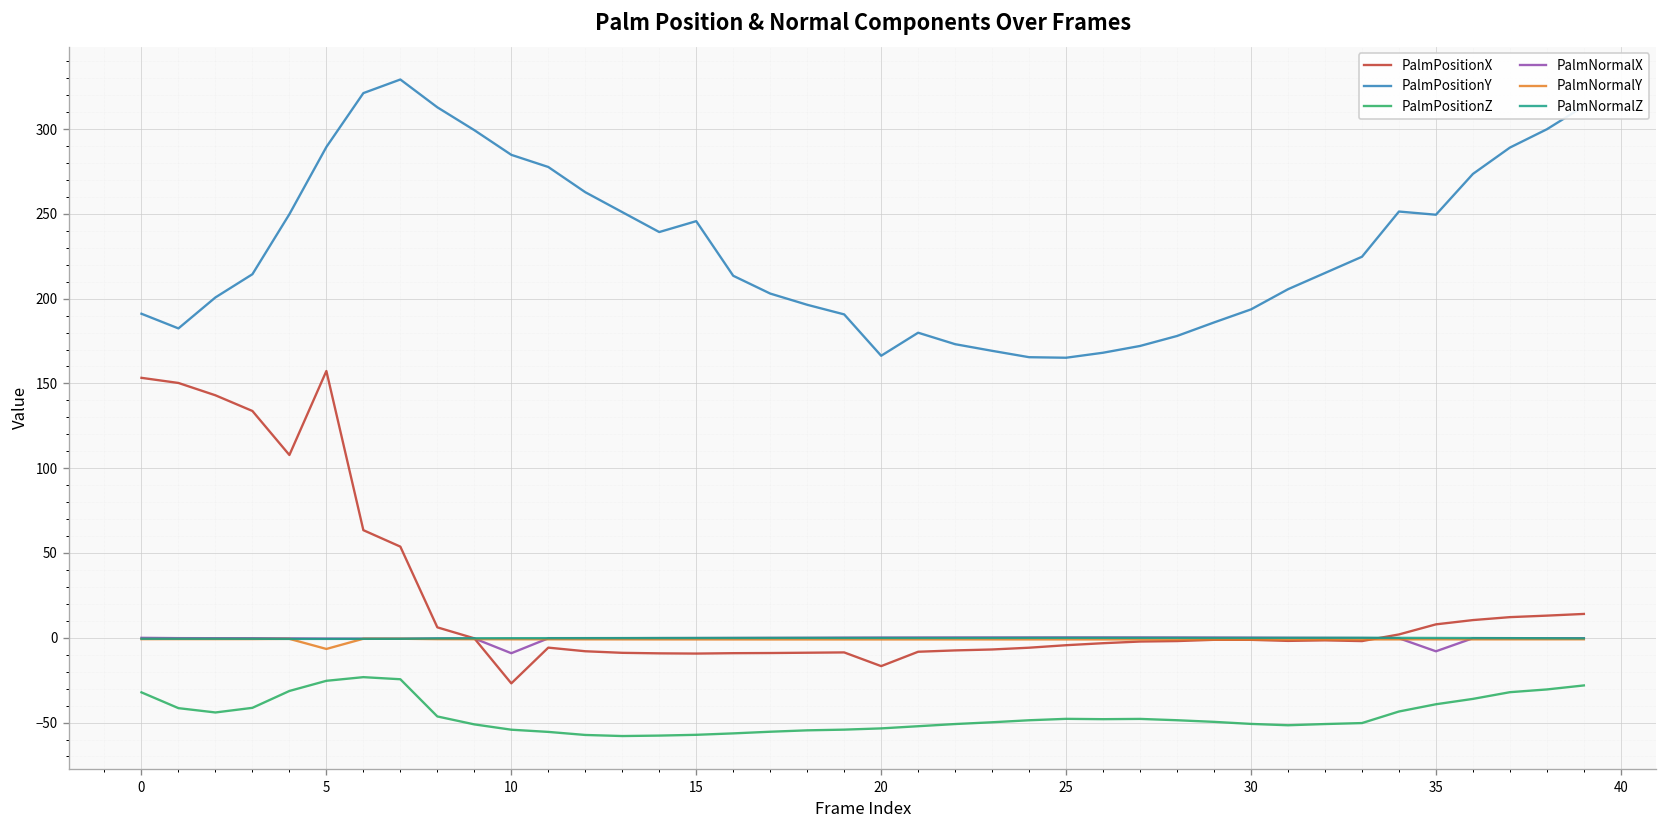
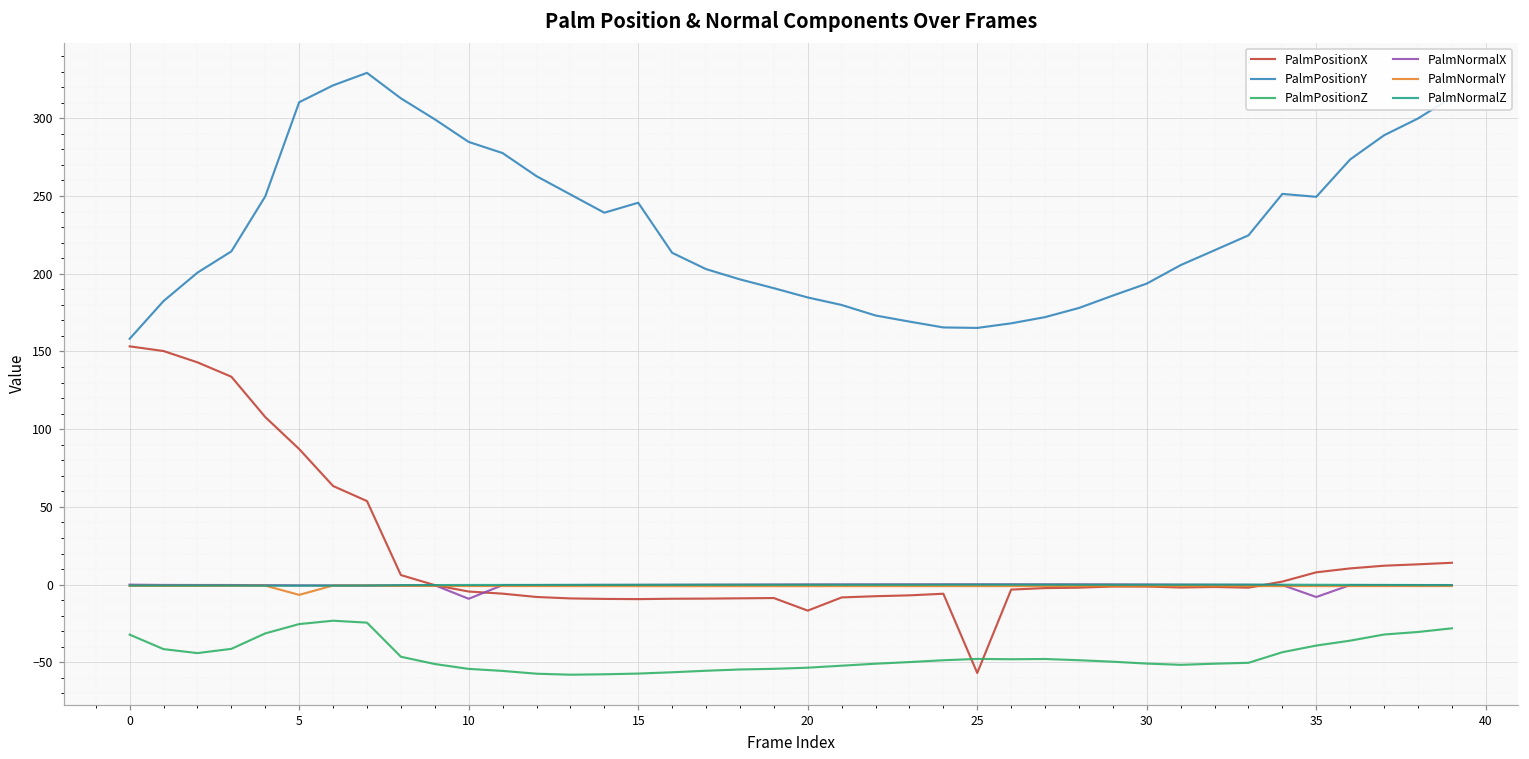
  {
    "PalmPositionX": {
      "0": 153,
-     "5": 157,
-     "10": -27,
+     "5": 87,
+     "10": -4,
      "15": -9,
      "20": -17,
-     "25": -4,
+     "25": -57,
      "35": 8
    },
    "PalmPositionY": {
-     "0": 191,
-     "5": 289,
+     "0": 158,
+     "5": 310,
      "10": 285,
      "15": 246,
-     "20": 166,
+     "20": 185,
      "25": 165,
      "30": 194,
      "35": 249
    },
    "PalmNormalX": {
      "10": -9,
      "35": -8
    },
    "PalmNormalY": {
      "5": -7
    }
  }
